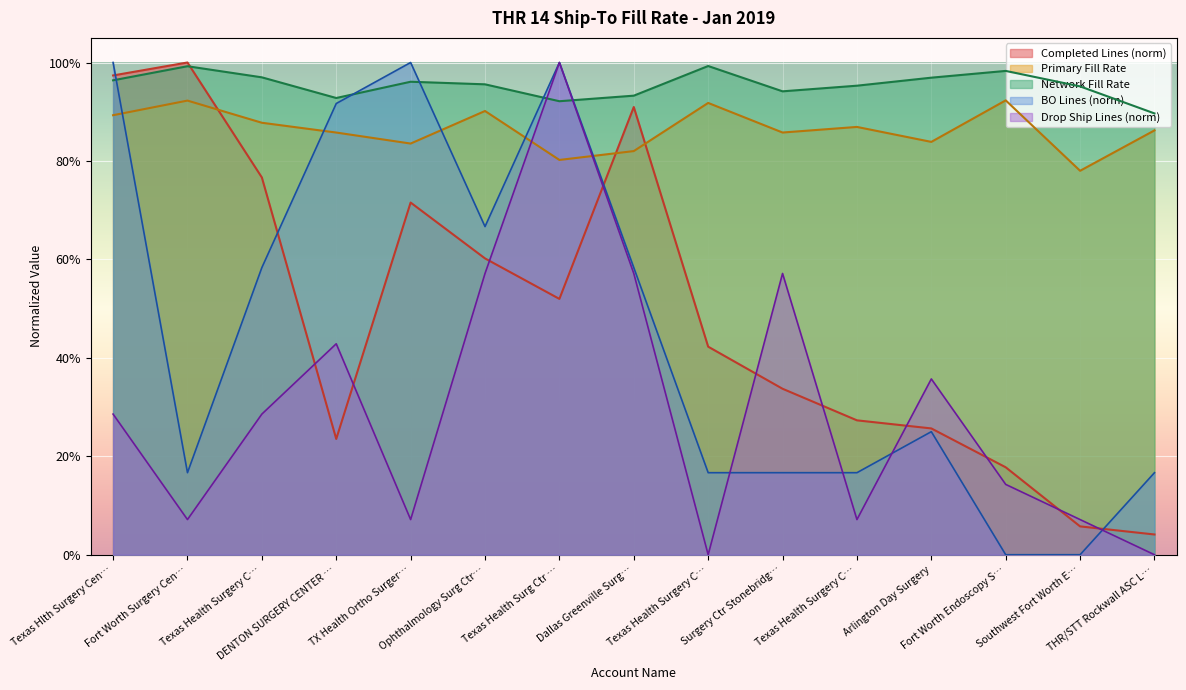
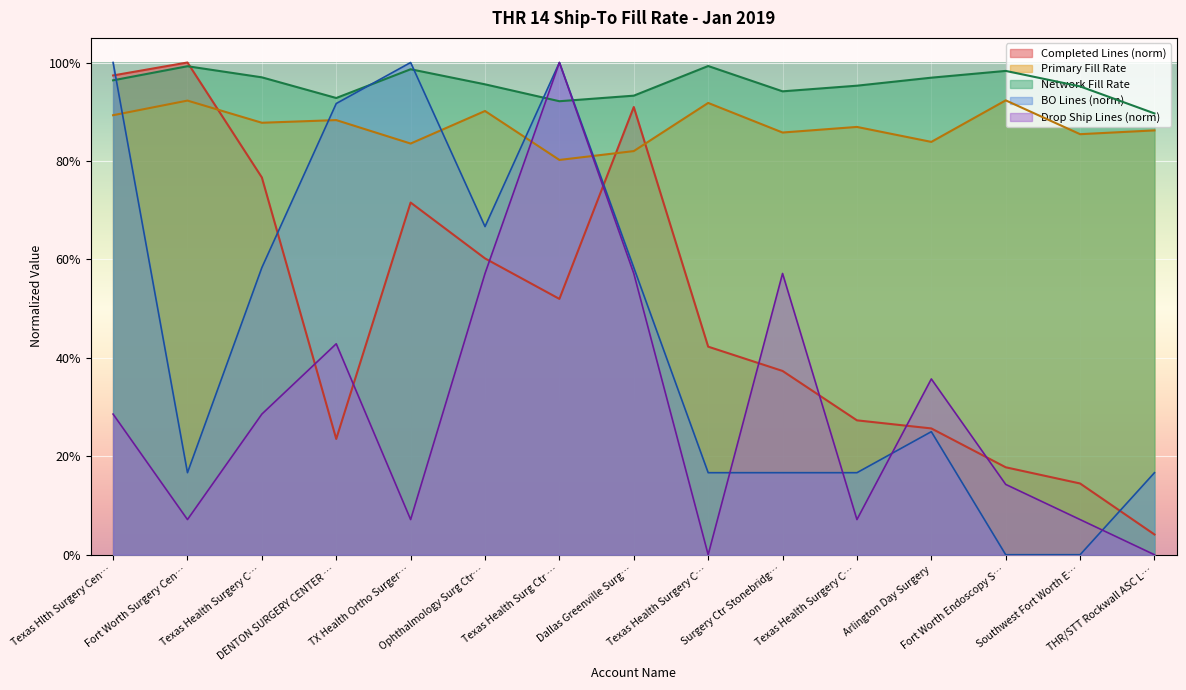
  {
    "Completed Lines (norm)": {
      "Texas Hlth Surgery Cen…": "97%",
      "Fort Worth Surgery Cen…": "100%",
      "DENTON SURGERY CENTER …": "24%",
      "TX Health Ortho Surger…": "72%",
      "Ophthalmology Surg Ctr…": "60%",
      "Texas Health Surg Ctr …": "52%",
      "Dallas Greenville Surg…": "91%",
-     "Surgery Ctr Stonebridg…": "34%",
+     "Surgery Ctr Stonebridg…": "37%",
      "Arlington Day Surgery": "26%",
      "Fort Worth Endoscopy S…": "18%",
-     "Southwest Fort Worth E…": "6%",
+     "Southwest Fort Worth E…": "14%",
      "THR/STT Rockwall ASC L…": "4%"
    },
    "Primary Fill Rate": {
      "Texas Hlth Surgery Cen…": "89%",
      "Fort Worth Surgery Cen…": "92%",
-     "DENTON SURGERY CENTER …": "86%",
+     "DENTON SURGERY CENTER …": "88%",
      "TX Health Ortho Surger…": "84%",
      "Ophthalmology Surg Ctr…": "90%",
      "Texas Health Surg Ctr …": "80%",
      "Dallas Greenville Surg…": "82%",
      "Surgery Ctr Stonebridg…": "86%",
      "Arlington Day Surgery": "84%",
-     "Southwest Fort Worth E…": "78%",
+     "Southwest Fort Worth E…": "85%",
      "THR/STT Rockwall ASC L…": "86%"
    },
    "Network Fill Rate": {
      "Texas Hlth Surgery Cen…": "96%",
      "Fort Worth Surgery Cen…": "99%",
      "DENTON SURGERY CENTER …": "93%",
-     "TX Health Ortho Surger…": "96%",
+     "TX Health Ortho Surger…": "99%",
      "Ophthalmology Surg Ctr…": "96%",
      "Texas Health Surg Ctr …": "92%",
      "Dallas Greenville Surg…": "93%",
      "Surgery Ctr Stonebridg…": "94%",
      "Arlington Day Surgery": "97%"
    }
  }
